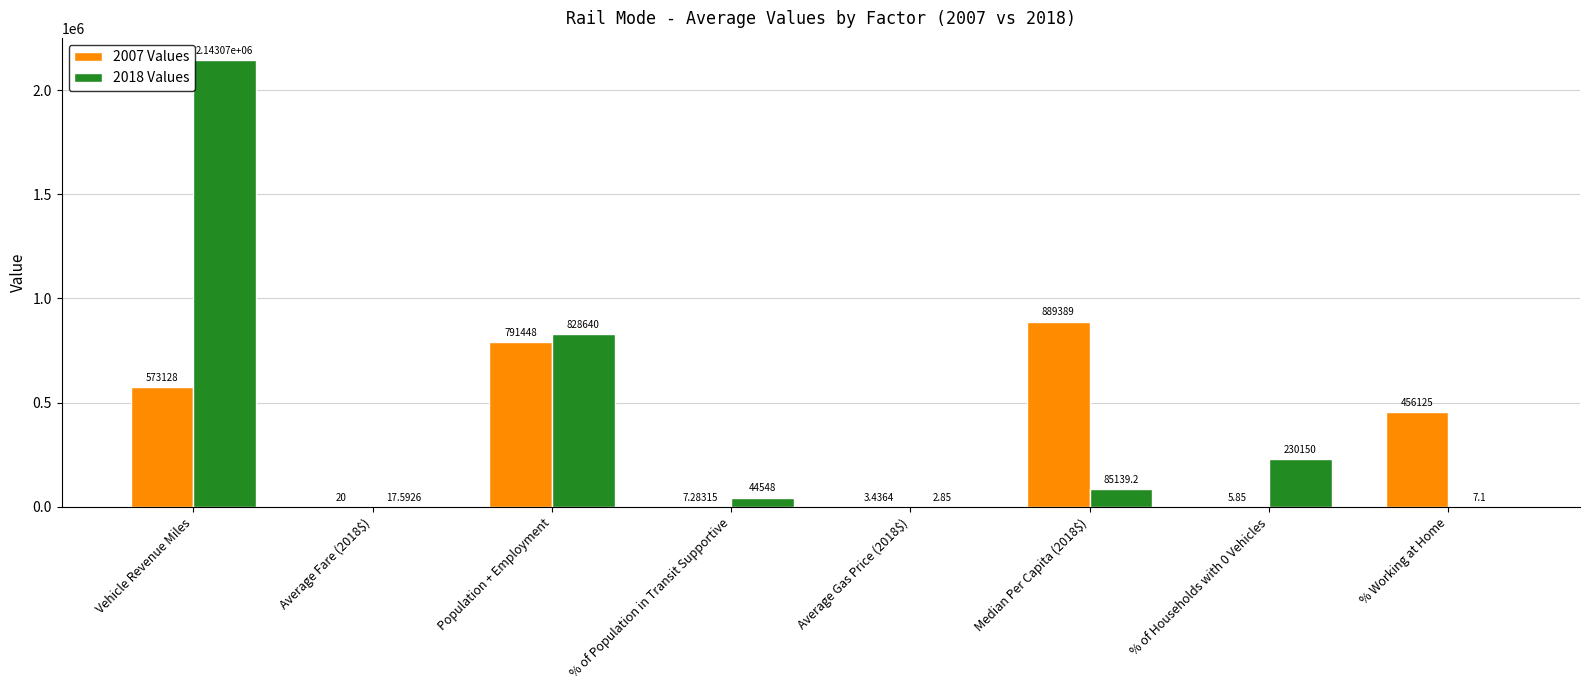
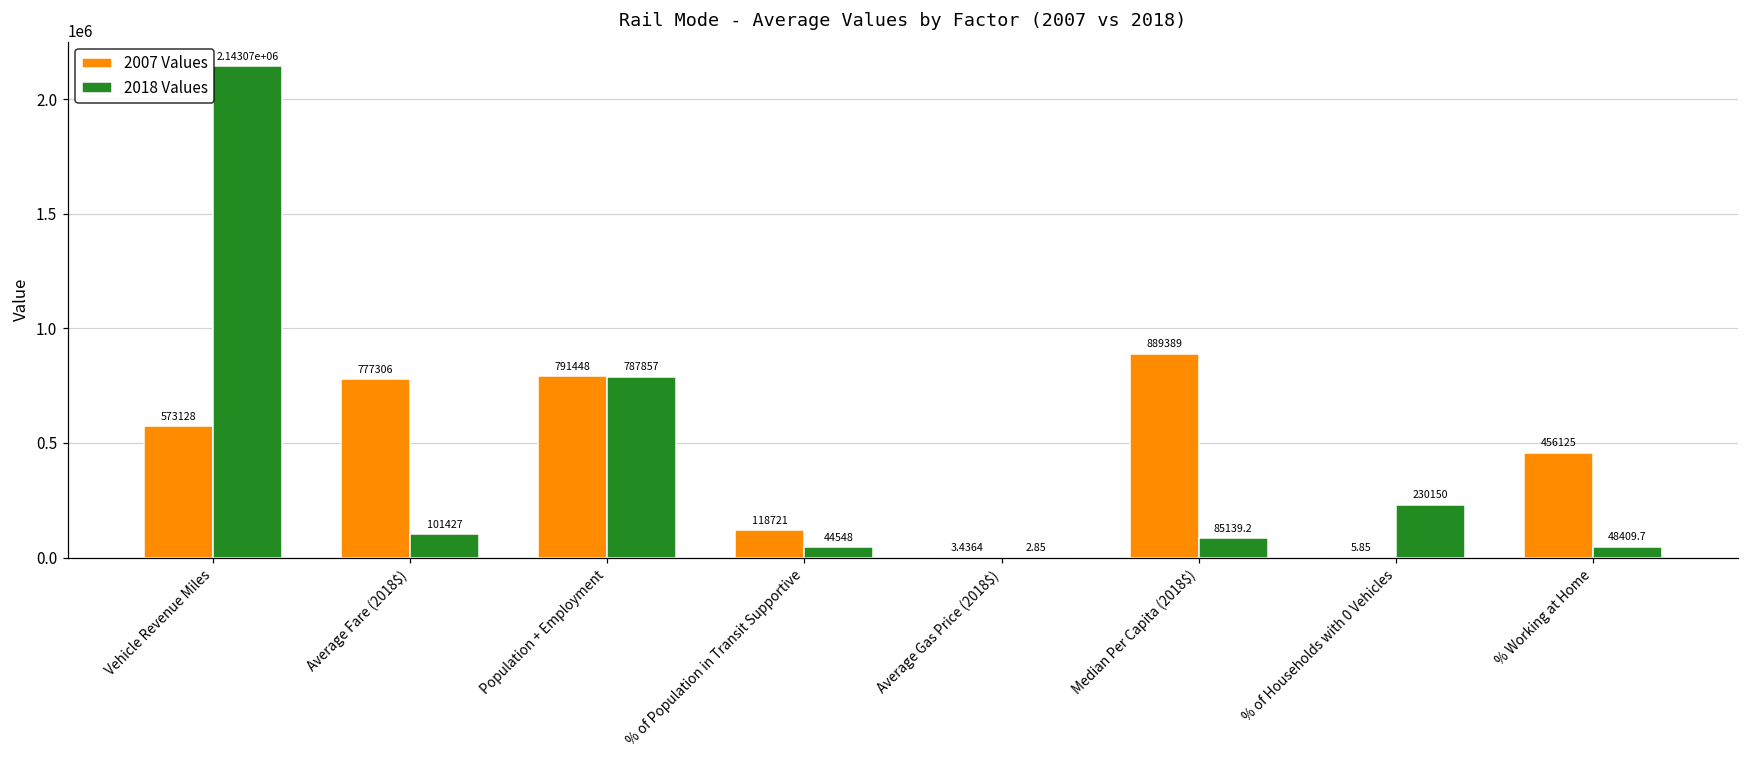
  {
    "2007 Values": {
      "Vehicle Revenue Miles": 573128,
-     "Average Fare (2018$)": 20,
+     "Average Fare (2018$)": 777306,
      "Population + Employment": 791448,
-     "% of Population in Transit Supportive": 7.28315,
+     "% of Population in Transit Supportive": 118721,
      "Average Gas Price (2018$)": 3.4364,
      "Median Per Capita (2018$)": 889389,
      "% of Households with 0 Vehicles": 5.85,
      "% Working at Home": 456125
    },
    "2018 Values": {
-     "Average Fare (2018$)": 17.5926,
-     "Population + Employment": 828640,
+     "Average Fare (2018$)": 101427,
+     "Population + Employment": 787857,
      "% of Population in Transit Supportive": 44548,
      "Average Gas Price (2018$)": 2.85,
      "Median Per Capita (2018$)": 85139.2,
      "% of Households with 0 Vehicles": 230150,
-     "% Working at Home": 7.1
+     "% Working at Home": 48409.7
    }
  }
